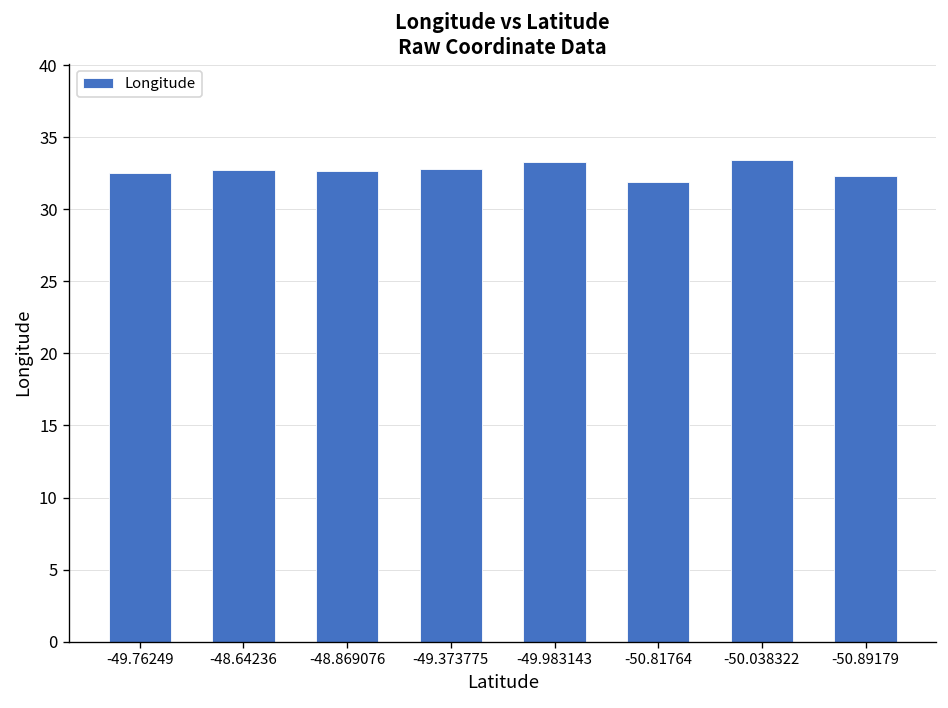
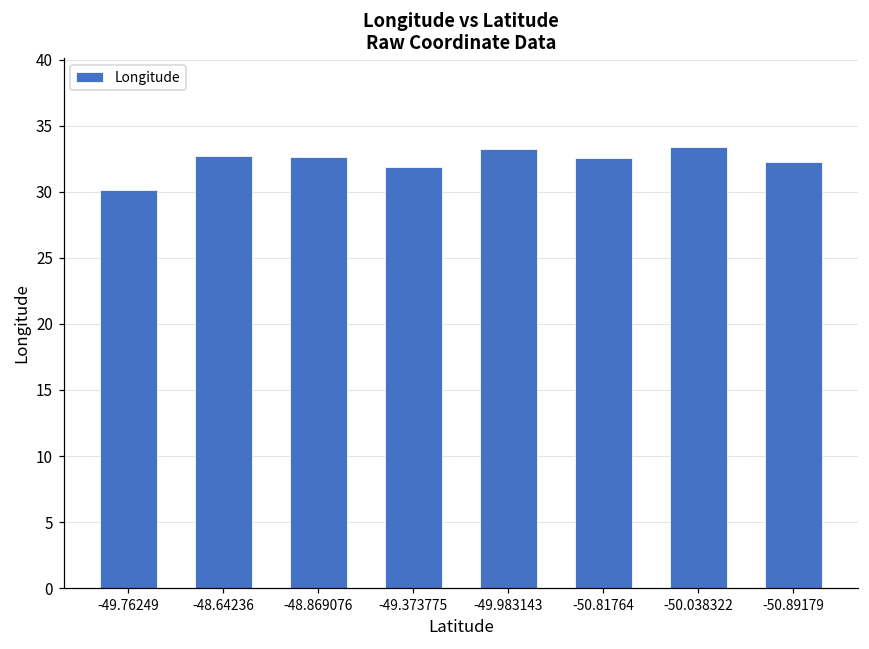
  {
-   "-49.76249": 32.5,
+   "-49.76249": 30.1,
    "-48.64236": 32.7,
    "-48.869076": 32.6,
-   "-49.373775": 32.8,
+   "-49.373775": 31.9,
    "-49.983143": 33.3,
-   "-50.81764": 31.9,
+   "-50.81764": 32.6,
    "-50.038322": 33.4,
    "-50.89179": 32.3
  }
